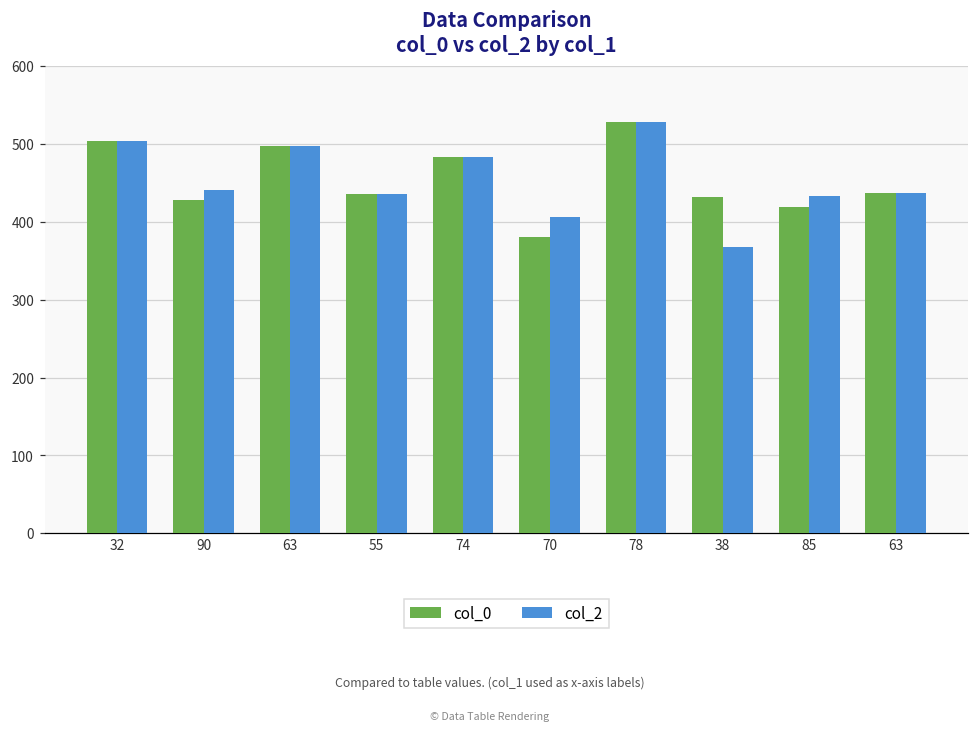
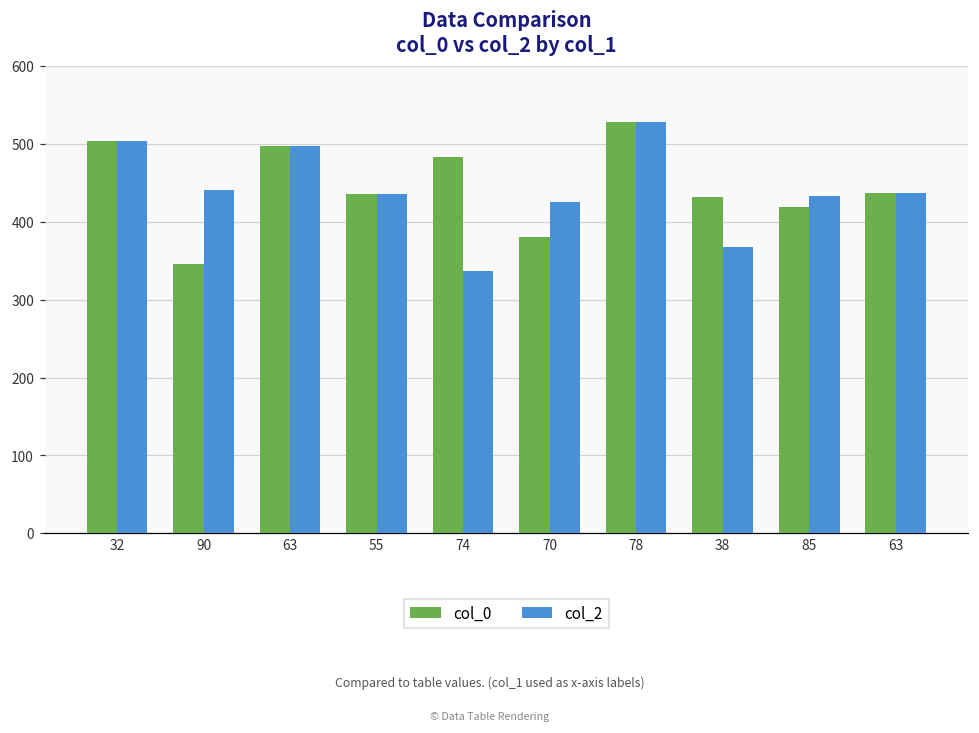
  {
    "col_0": {
      "32": 500,
-     "90": 430,
+     "90": 350,
      "55": 440,
      "74": 480,
      "70": 380,
      "78": 530,
      "38": 430,
      "85": 420
    },
    "col_2": {
      "32": 500,
      "90": 440,
      "55": 440,
-     "74": 480,
-     "70": 410,
+     "74": 340,
+     "70": 430,
      "78": 530,
      "38": 370,
      "85": 430
    }
  }
